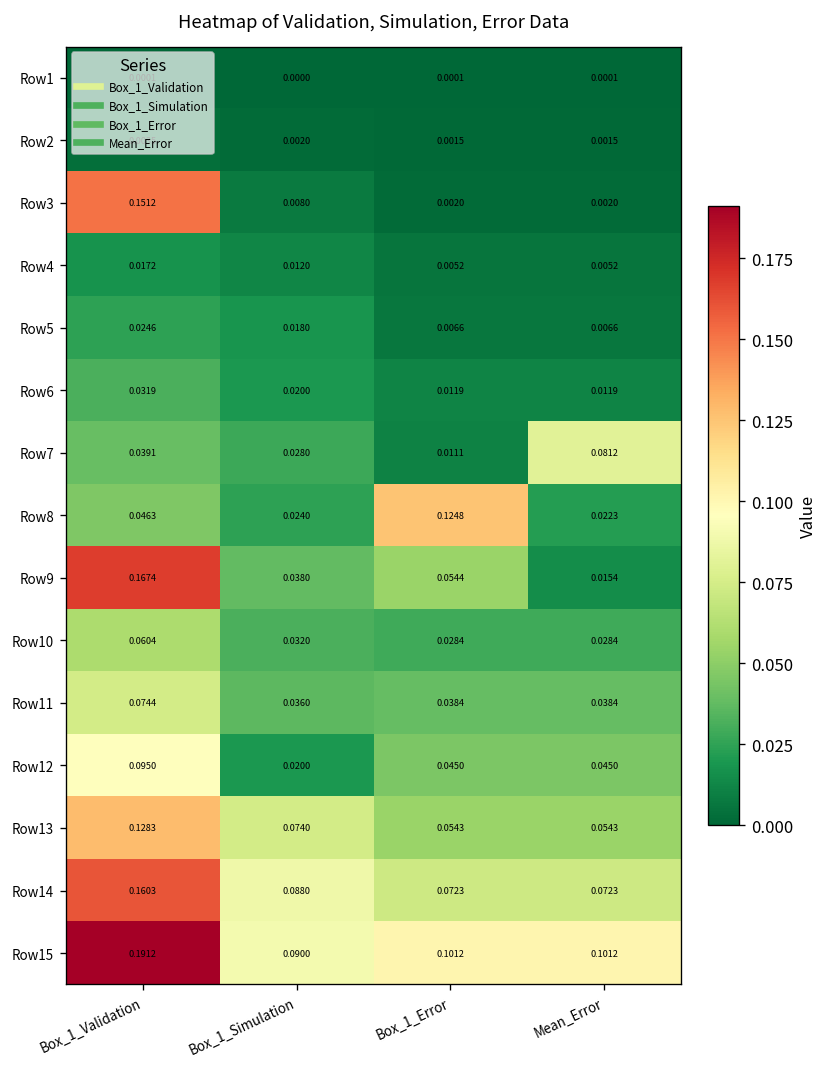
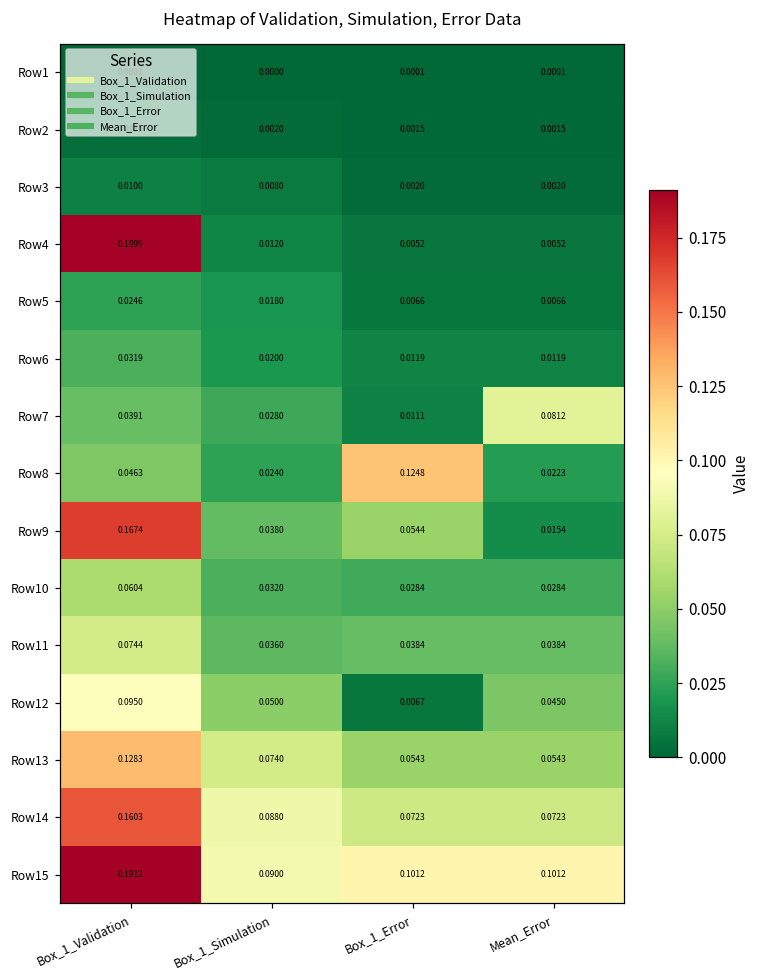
  {
    "Row1": {
      "Box_1_Simulation": 0.0000,
      "Box_1_Error": 0.0001,
      "Mean_Error": 0.0001
    },
    "Row2": {
      "Box_1_Simulation": 0.0020,
      "Box_1_Error": 0.0015,
      "Mean_Error": 0.0015
    },
    "Row3": {
-     "Box_1_Validation": 0.1512,
+     "Box_1_Validation": 0.0100,
      "Box_1_Simulation": 0.0080,
      "Box_1_Error": 0.0020,
      "Mean_Error": 0.0020
    },
    "Row4": {
-     "Box_1_Validation": 0.0172,
+     "Box_1_Validation": 0.1899,
      "Box_1_Simulation": 0.0120,
      "Box_1_Error": 0.0052,
      "Mean_Error": 0.0052
    },
    "Row5": {
      "Box_1_Validation": 0.0246,
      "Box_1_Simulation": 0.0180,
      "Box_1_Error": 0.0066,
      "Mean_Error": 0.0066
    },
    "Row6": {
      "Box_1_Validation": 0.0319,
      "Box_1_Simulation": 0.0200,
      "Box_1_Error": 0.0119,
      "Mean_Error": 0.0119
    },
    "Row7": {
      "Box_1_Validation": 0.0391,
      "Box_1_Simulation": 0.0280,
      "Box_1_Error": 0.0111,
      "Mean_Error": 0.0812
    },
    "Row8": {
      "Box_1_Validation": 0.0463,
      "Box_1_Simulation": 0.0240,
      "Box_1_Error": 0.1248,
      "Mean_Error": 0.0223
    },
    "Row9": {
      "Box_1_Validation": 0.1674,
      "Box_1_Simulation": 0.0380,
      "Box_1_Error": 0.0544,
      "Mean_Error": 0.0154
    },
    "Row10": {
      "Box_1_Validation": 0.0604,
      "Box_1_Simulation": 0.0320,
      "Box_1_Error": 0.0284,
      "Mean_Error": 0.0284
    },
    "Row11": {
      "Box_1_Validation": 0.0744,
      "Box_1_Simulation": 0.0360,
      "Box_1_Error": 0.0384,
      "Mean_Error": 0.0384
    },
    "Row12": {
      "Box_1_Validation": 0.0950,
-     "Box_1_Simulation": 0.0200,
-     "Box_1_Error": 0.0450,
+     "Box_1_Simulation": 0.0500,
+     "Box_1_Error": 0.0067,
      "Mean_Error": 0.0450
    },
    "Row13": {
      "Box_1_Validation": 0.1283,
      "Box_1_Simulation": 0.0740,
      "Box_1_Error": 0.0543,
      "Mean_Error": 0.0543
    },
    "Row14": {
      "Box_1_Validation": 0.1603,
      "Box_1_Simulation": 0.0880,
      "Box_1_Error": 0.0723,
      "Mean_Error": 0.0723
    },
    "Row15": {
      "Box_1_Validation": 0.1912,
      "Box_1_Simulation": 0.0900,
      "Box_1_Error": 0.1012,
      "Mean_Error": 0.1012
    }
  }
